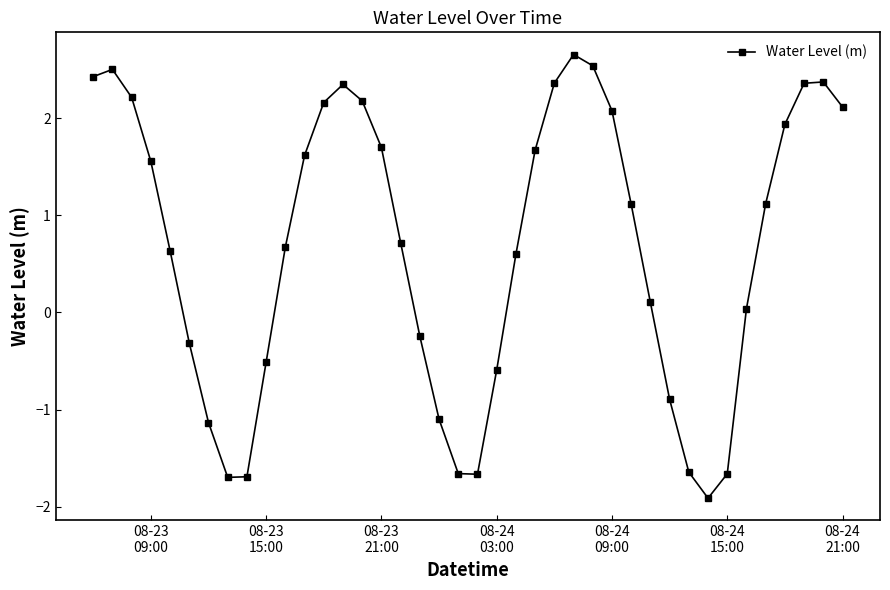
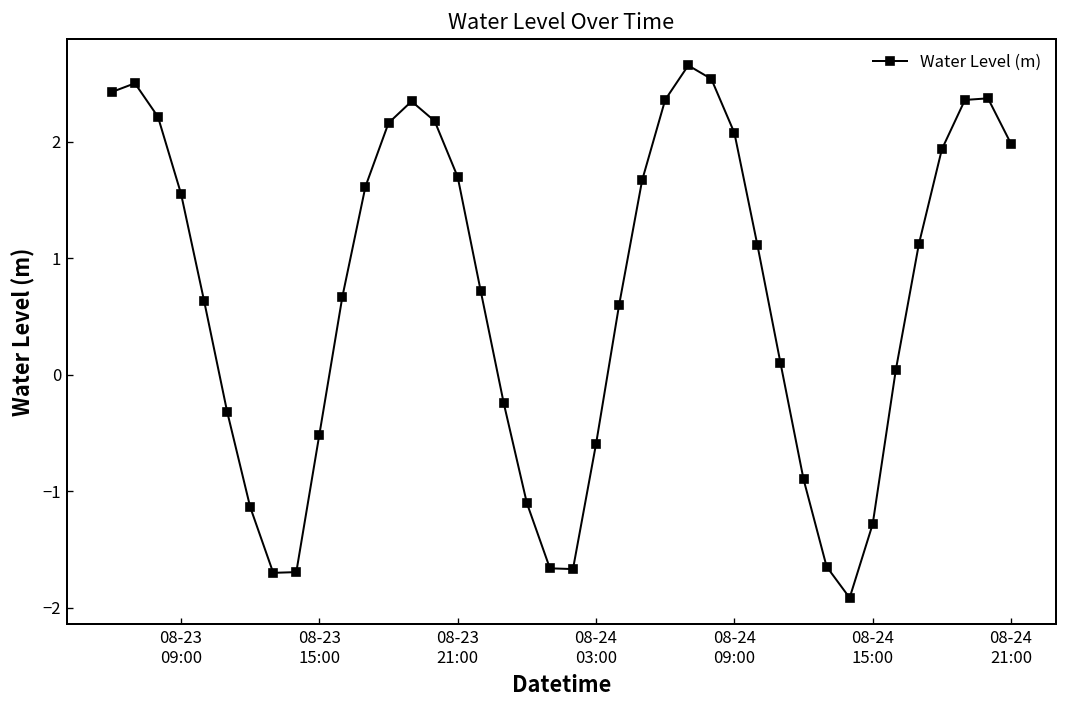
  {
    "08-23 09:00": 1.6,
    "08-23 15:00": -0.5,
    "08-23 21:00": 1.7,
    "08-24 03:00": -0.6,
    "08-24 09:00": 2.1,
-   "08-24 15:00": -1.7,
-   "08-24 21:00": 2.1
+   "08-24 15:00": -1.3,
+   "08-24 21:00": 2.0
  }
